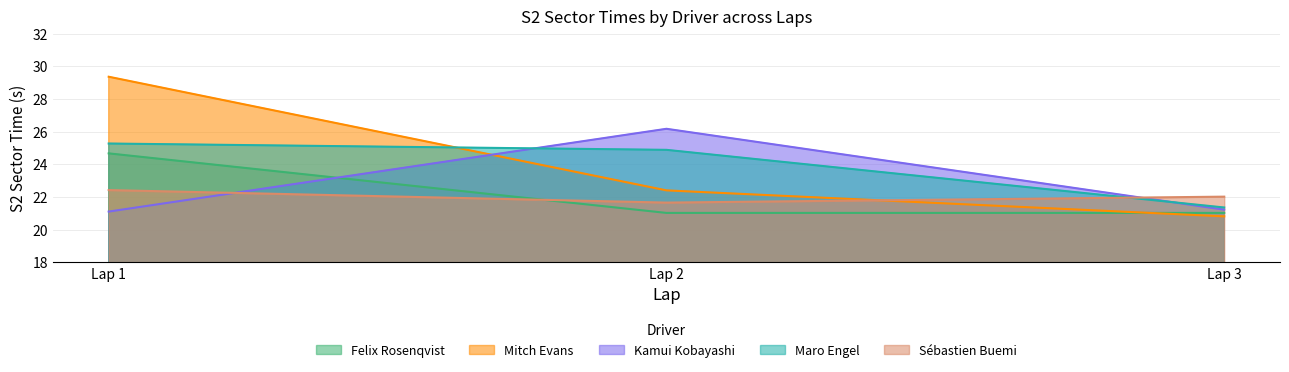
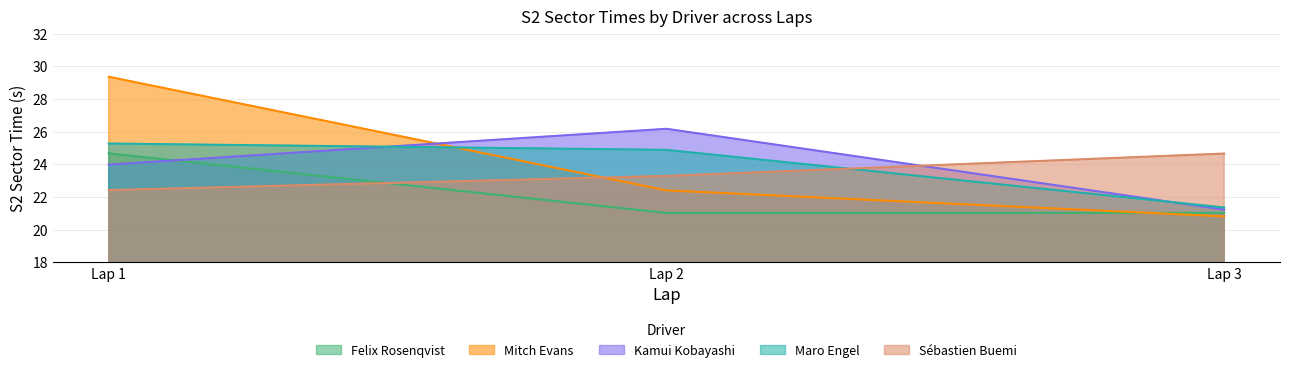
  {
    "Mitch Evans": {
      "Lap 1": 29.4,
      "Lap 2": 22.4,
      "Lap 3": 20.8
    },
    "Kamui Kobayashi": {
-     "Lap 1": 21.1,
+     "Lap 1": 24.0,
      "Lap 2": 26.2
    },
    "Sébastien Buemi": {
      "Lap 1": 22.4,
-     "Lap 2": 21.7,
-     "Lap 3": 22.0
+     "Lap 2": 23.3,
+     "Lap 3": 24.7
    }
  }
